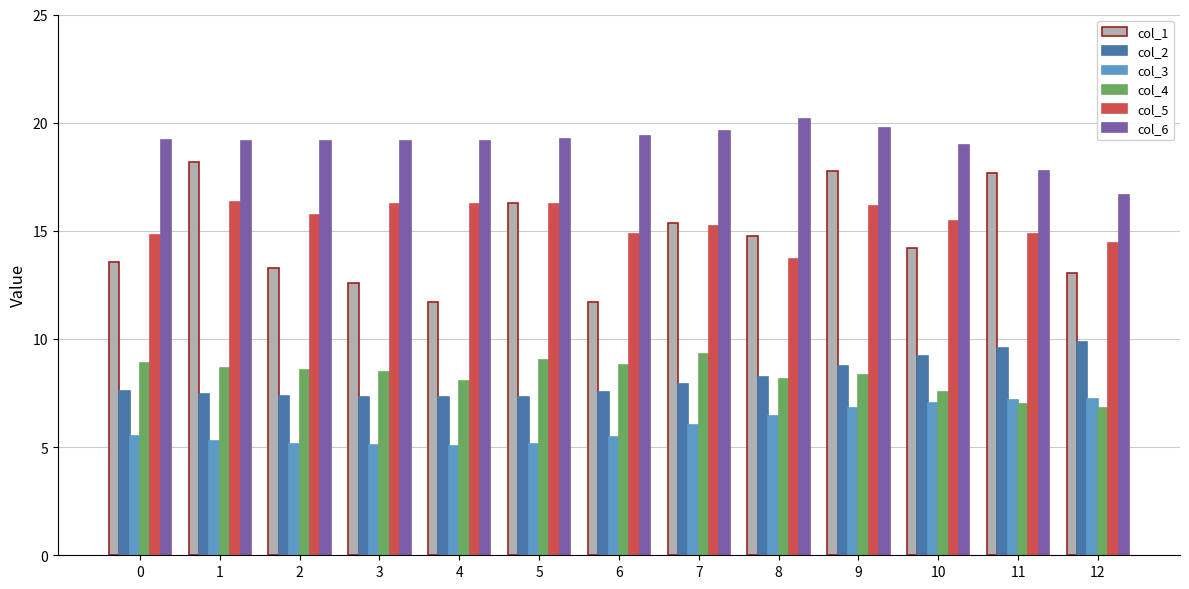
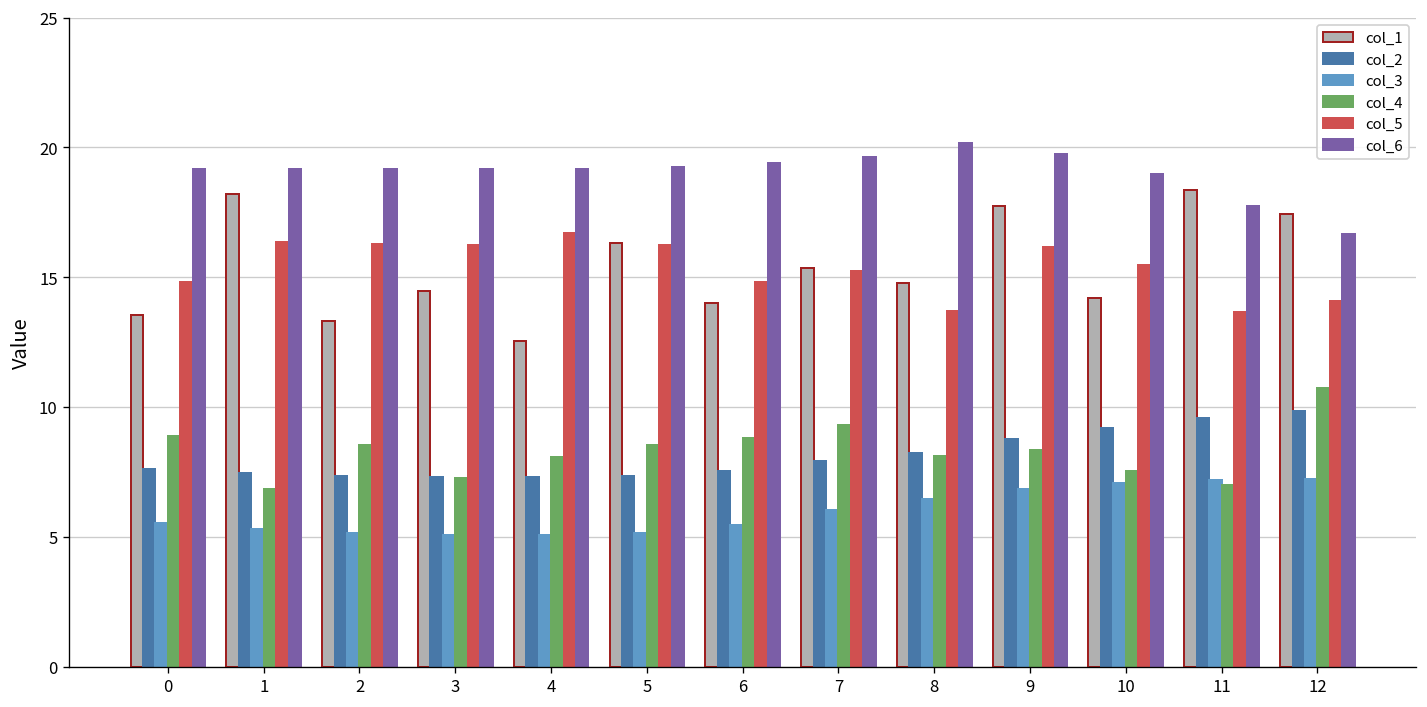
  {
    "col_1": {
      "0": 13.5,
      "1": 18.2,
      "2": 13.3,
-     "3": 12.6,
-     "4": 11.7,
+     "3": 14.5,
+     "4": 12.5,
      "5": 16.3,
-     "6": 11.7,
+     "6": 14.0,
      "7": 15.4,
      "8": 14.8,
      "9": 17.8,
      "10": 14.2,
-     "11": 17.7,
-     "12": 13.0
+     "11": 18.3,
+     "12": 17.4
    },
    "col_4": {
      "0": 8.9,
-     "1": 8.7,
+     "1": 6.9,
      "2": 8.5,
-     "3": 8.5,
+     "3": 7.3,
      "4": 8.1,
-     "5": 9.0,
+     "5": 8.5,
      "6": 8.8,
      "7": 9.3,
      "8": 8.1,
      "9": 8.3,
      "10": 7.5,
      "11": 7.0,
-     "12": 6.8
+     "12": 10.7
    },
    "col_5": {
      "0": 14.8,
      "1": 16.3,
-     "2": 15.7,
+     "2": 16.3,
      "3": 16.2,
-     "4": 16.2,
+     "4": 16.7,
      "5": 16.3,
      "6": 14.8,
      "7": 15.2,
      "8": 13.7,
      "9": 16.1,
      "10": 15.5,
-     "11": 14.9,
-     "12": 14.5
+     "11": 13.7,
+     "12": 14.1
    }
  }
